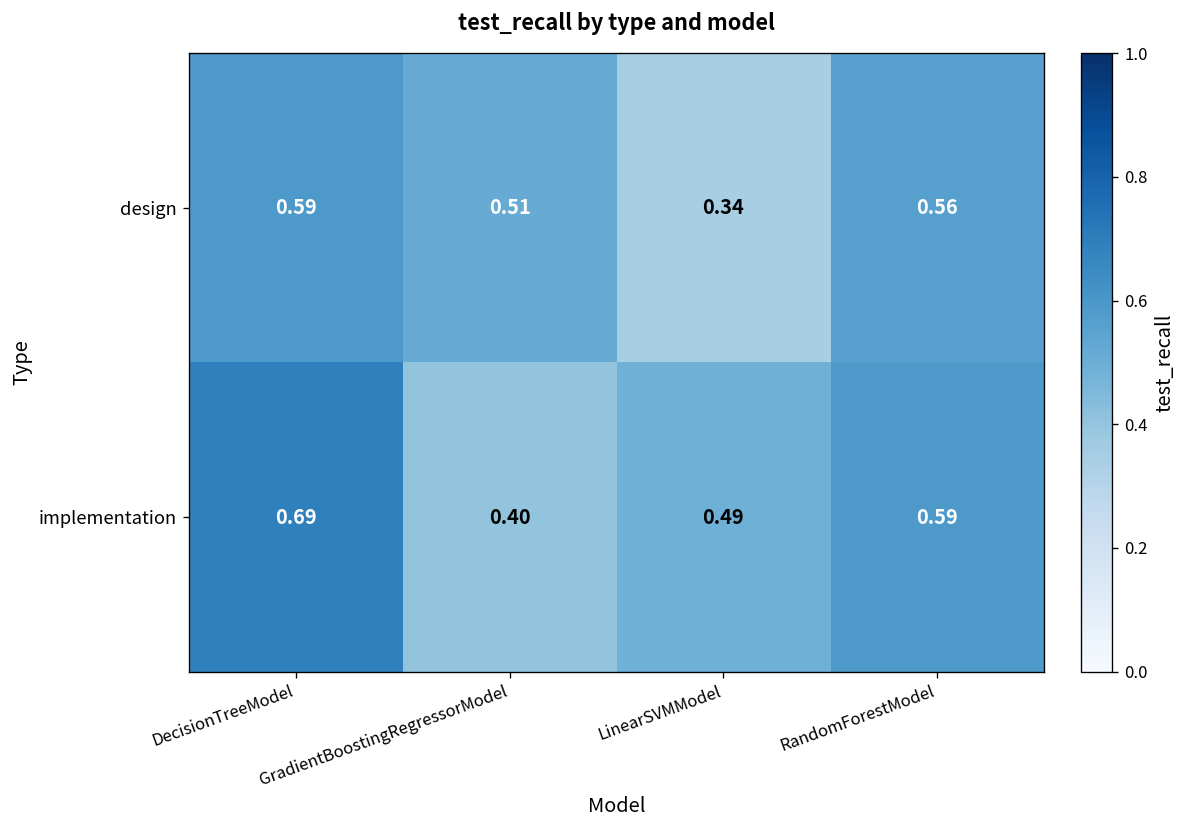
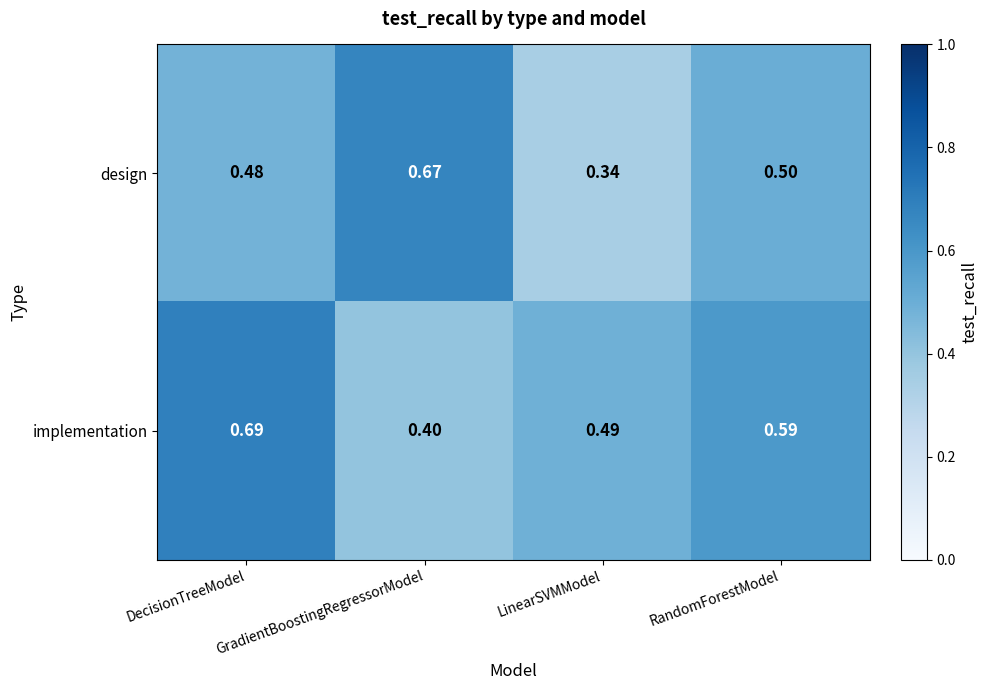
  {
    "design": {
-     "DecisionTreeModel": 0.59,
-     "GradientBoostingRegressorModel": 0.51,
+     "DecisionTreeModel": 0.48,
+     "GradientBoostingRegressorModel": 0.67,
      "LinearSVMModel": 0.34,
-     "RandomForestModel": 0.56
+     "RandomForestModel": 0.50
    },
    "implementation": {
      "DecisionTreeModel": 0.69,
      "GradientBoostingRegressorModel": 0.40,
      "LinearSVMModel": 0.49,
      "RandomForestModel": 0.59
    }
  }
